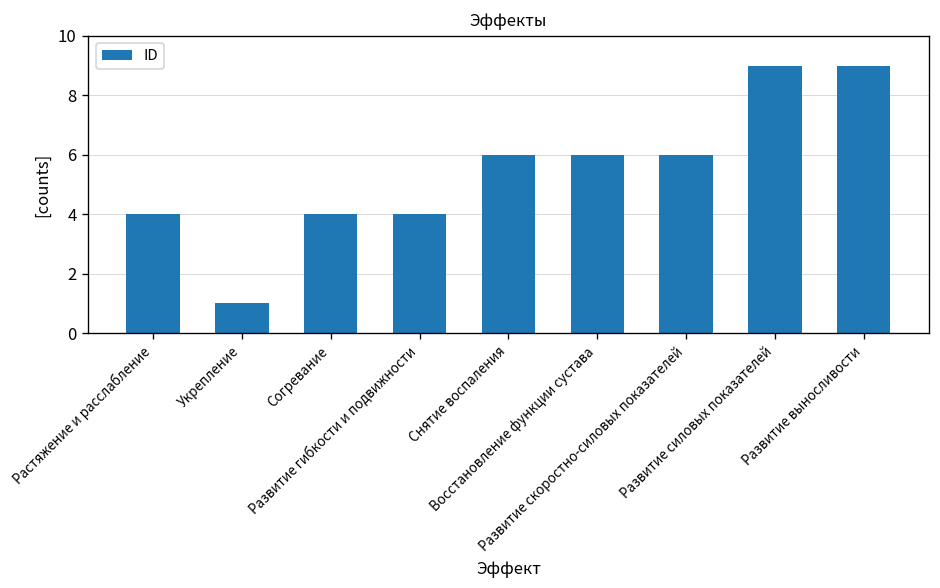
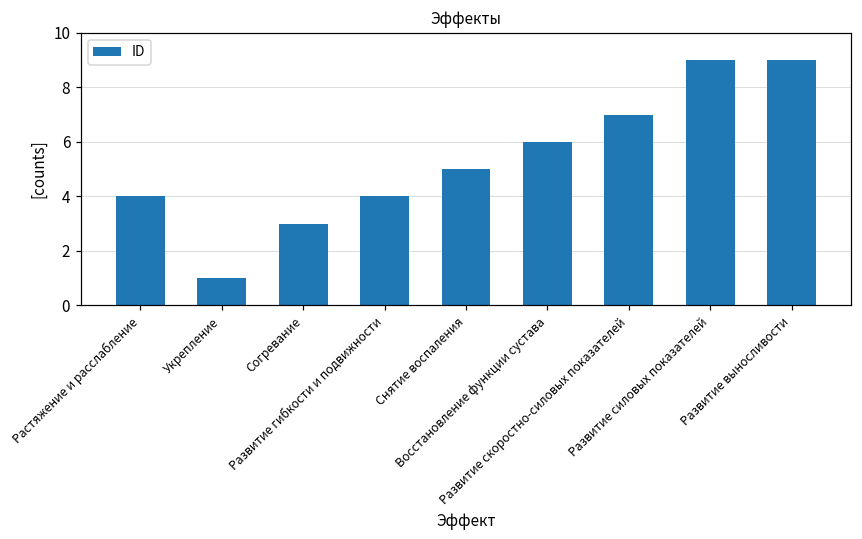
  {
    "Растяжение и расслабление": 4,
    "Укрепление": 1,
-   "Согревание": 4,
+   "Согревание": 3,
    "Развитие гибкости и подвижности": 4,
-   "Снятие воспаления": 6,
+   "Снятие воспаления": 5,
    "Восстановление функции сустава": 6,
-   "Развитие скоростно-силовых показателей": 6,
+   "Развитие скоростно-силовых показателей": 7,
    "Развитие силовых показателей": 9,
    "Развитие выносливости": 9
  }
